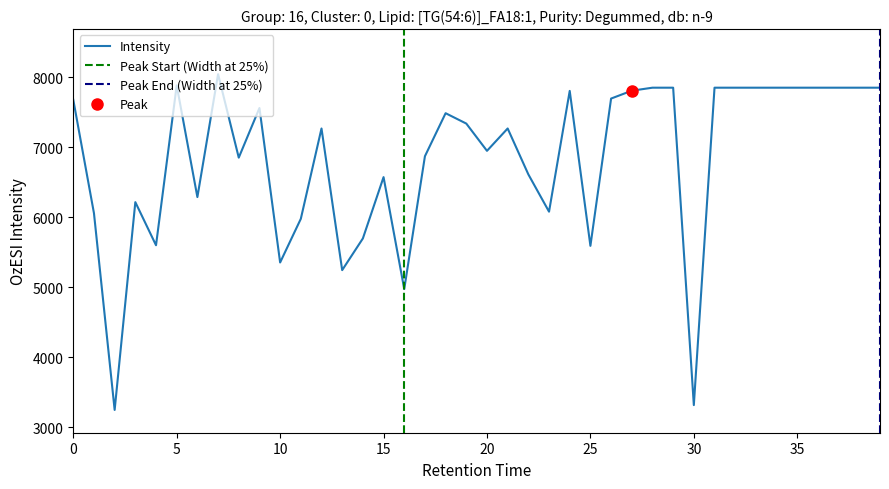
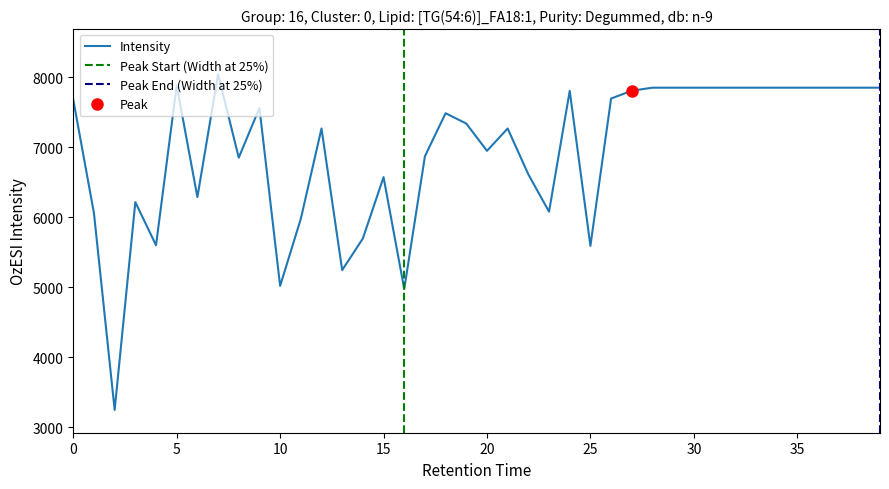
  {
    "Intensity": {
      "0": 7700,
-     "10": 5400,
+     "10": 5000,
      "15": 6600,
      "20": 6900,
      "25": 5600,
-     "30": 3300,
+     "30": 7800,
      "35": 7800
    }
  }
